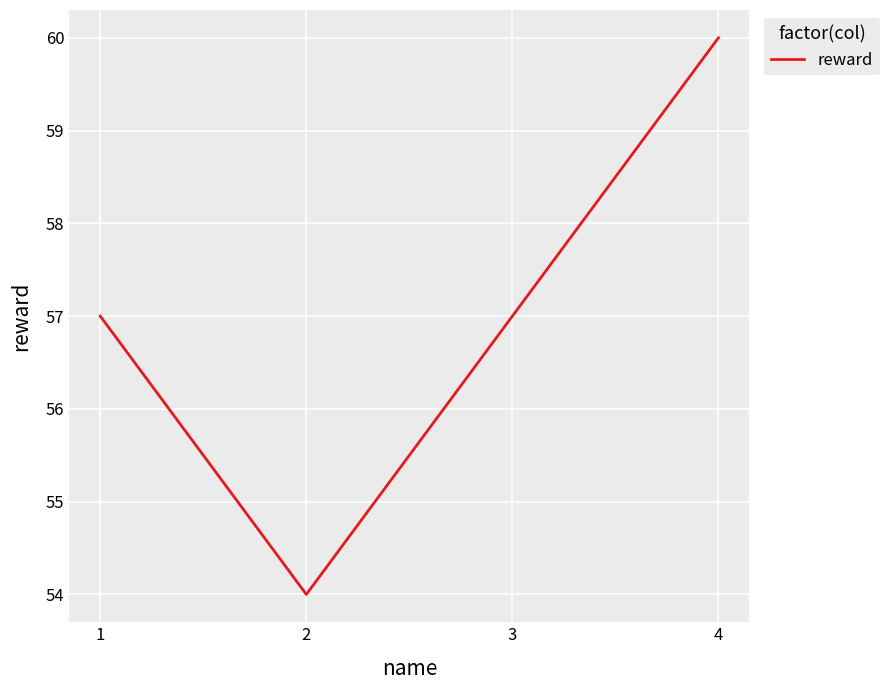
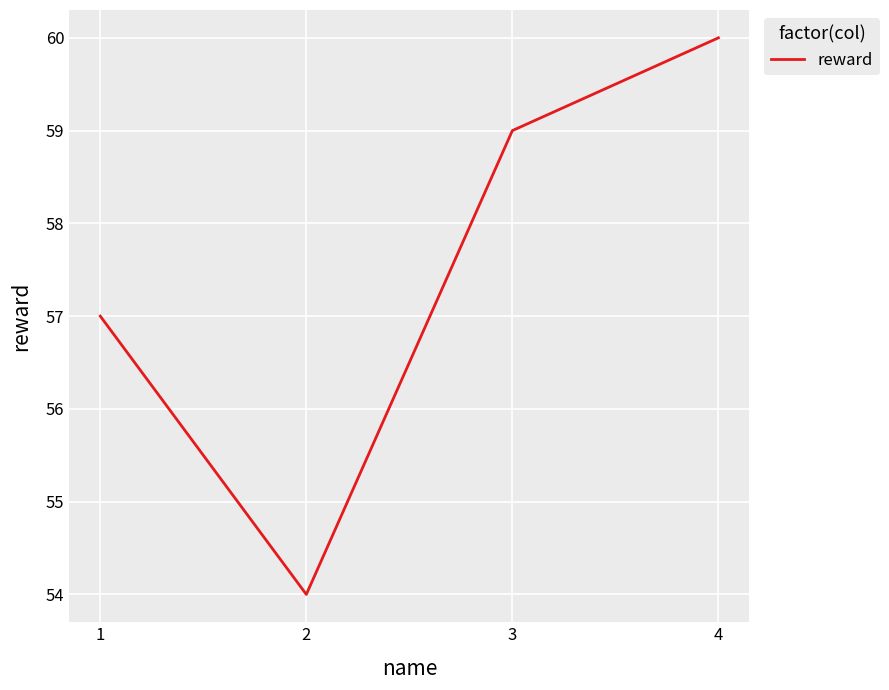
  {
    "1": 57,
    "2": 54,
-   "3": 57,
+   "3": 59,
    "4": 60
  }
